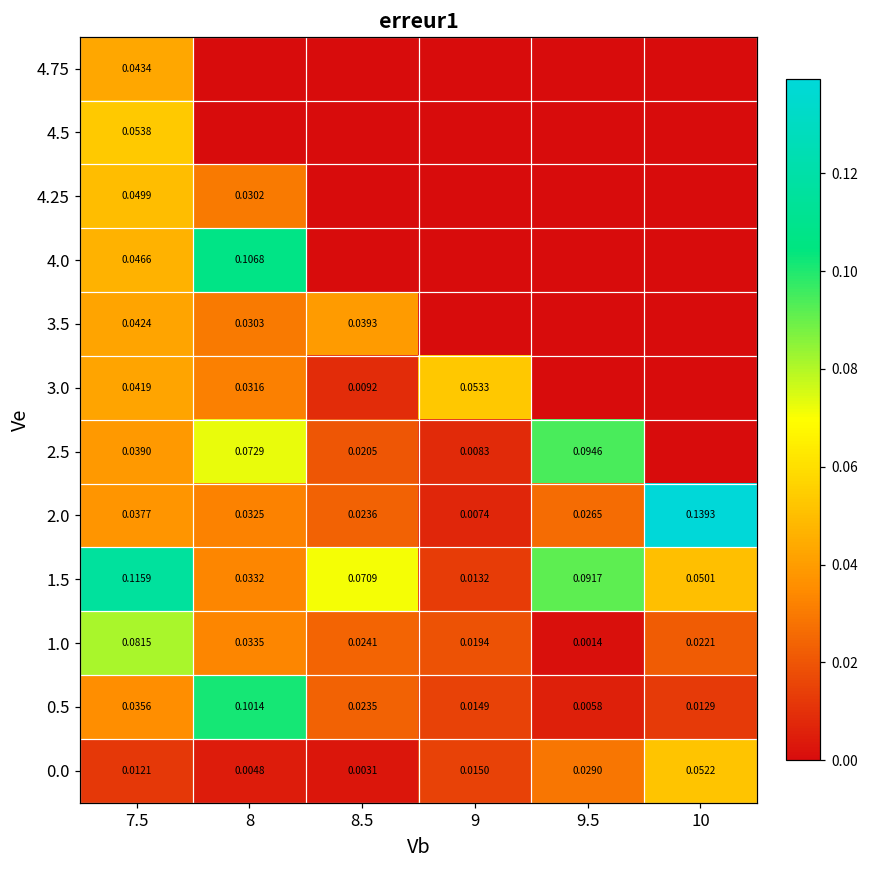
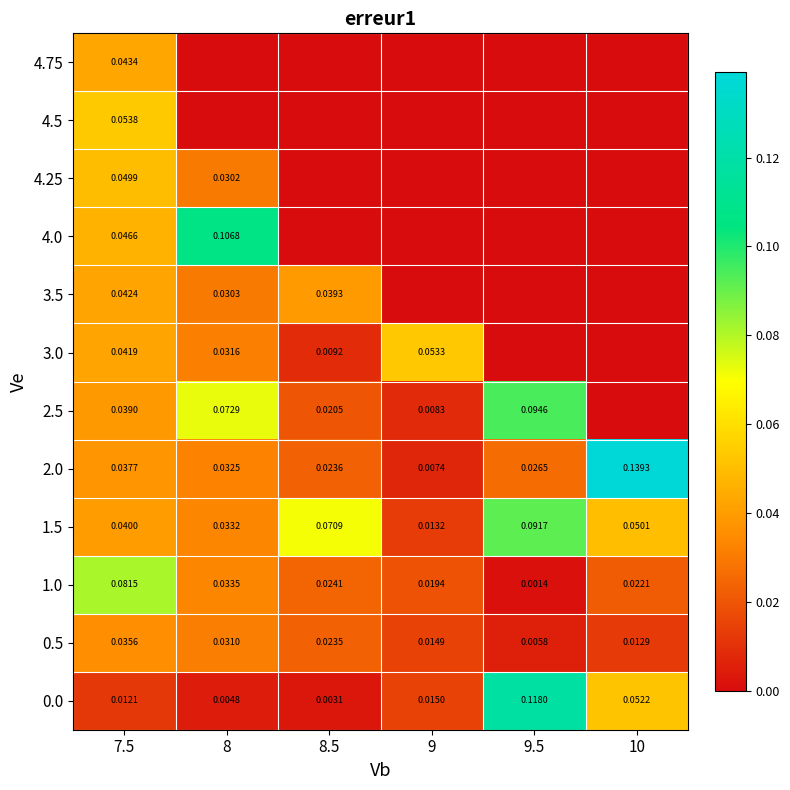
  {
    "4.75": {
      "7.5": 0.0434
    },
    "4.5": {
      "7.5": 0.0538
    },
    "4.25": {
      "7.5": 0.0499,
      "8": 0.0302
    },
    "4.0": {
      "7.5": 0.0466,
      "8": 0.1068
    },
    "3.5": {
      "7.5": 0.0424,
      "8": 0.0303,
      "8.5": 0.0393
    },
    "3.0": {
      "7.5": 0.0419,
      "8": 0.0316,
      "8.5": 0.0092,
      "9": 0.0533
    },
    "2.5": {
      "7.5": 0.0390,
      "8": 0.0729,
      "8.5": 0.0205,
      "9": 0.0083,
      "9.5": 0.0946
    },
    "2.0": {
      "7.5": 0.0377,
      "8": 0.0325,
      "8.5": 0.0236,
      "9": 0.0074,
      "9.5": 0.0265,
      "10": 0.1393
    },
    "1.5": {
-     "7.5": 0.1159,
+     "7.5": 0.0400,
      "8": 0.0332,
      "8.5": 0.0709,
      "9": 0.0132,
      "9.5": 0.0917,
      "10": 0.0501
    },
    "1.0": {
      "7.5": 0.0815,
      "8": 0.0335,
      "8.5": 0.0241,
      "9": 0.0194,
      "9.5": 0.0014,
      "10": 0.0221
    },
    "0.5": {
      "7.5": 0.0356,
-     "8": 0.1014,
+     "8": 0.0310,
      "8.5": 0.0235,
      "9": 0.0149,
      "9.5": 0.0058,
      "10": 0.0129
    },
    "0.0": {
      "7.5": 0.0121,
      "8": 0.0048,
      "8.5": 0.0031,
      "9": 0.0150,
-     "9.5": 0.0290,
+     "9.5": 0.1180,
      "10": 0.0522
    }
  }
